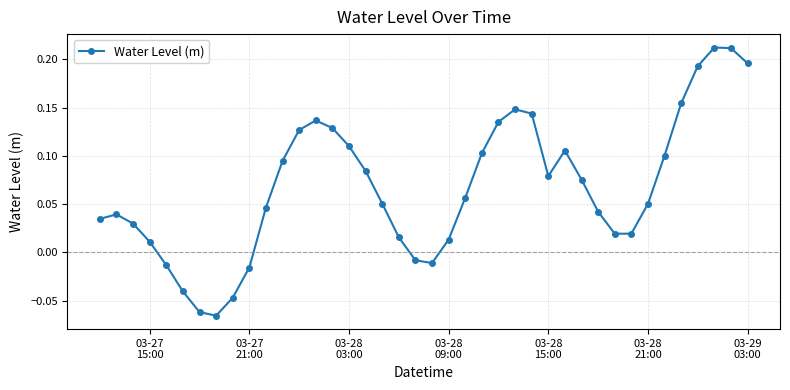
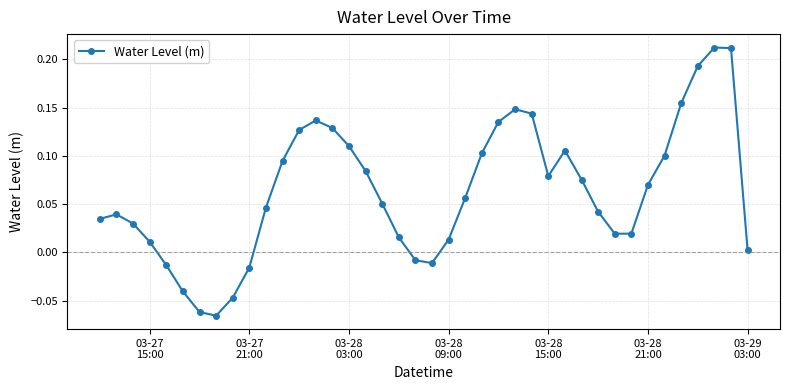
  {
    "03-27 15:00": 0.01,
    "03-27 21:00": -0.02,
    "03-28 03:00": 0.11,
    "03-28 09:00": 0.01,
    "03-28 15:00": 0.08,
-   "03-28 21:00": 0.05,
-   "03-29 03:00": 0.20
+   "03-28 21:00": 0.07,
+   "03-29 03:00": 0.00
  }
